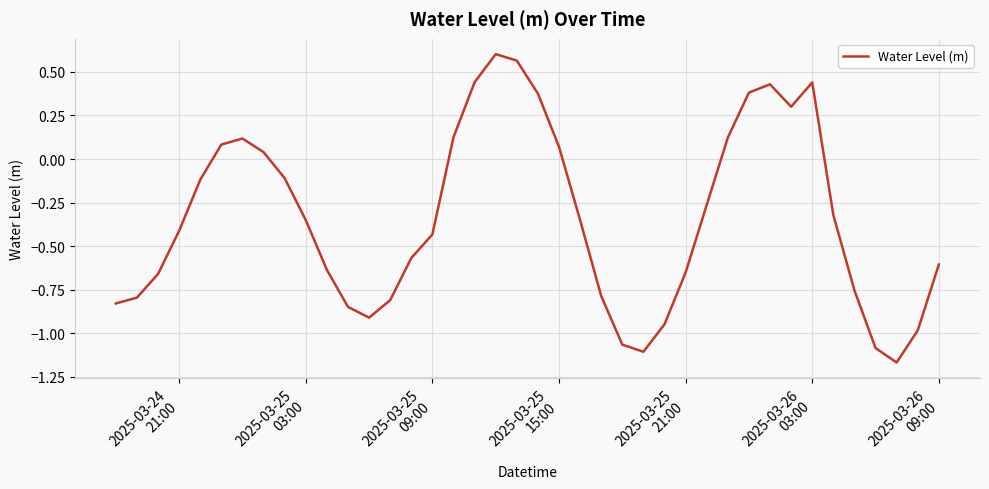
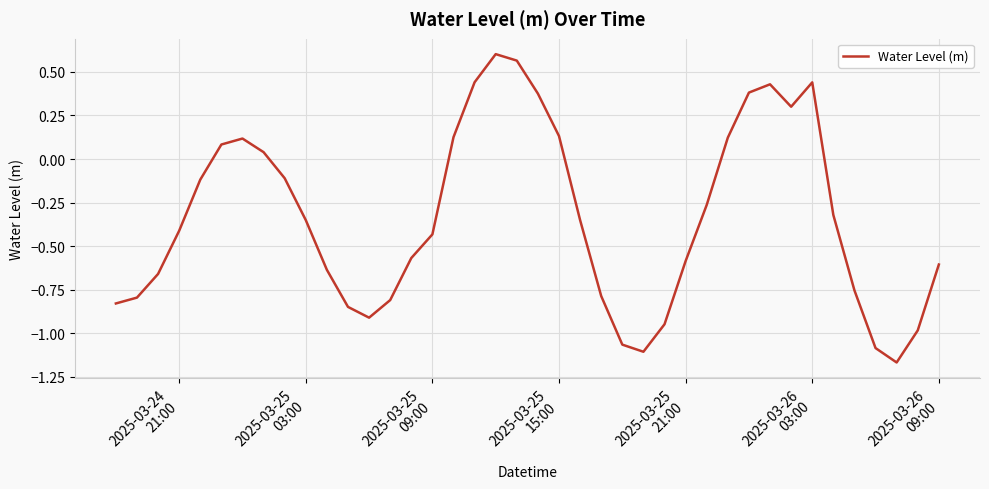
  {
    "2025-03-24 21:00": -0.41,
    "2025-03-25 03:00": -0.35,
    "2025-03-25 09:00": -0.43,
-   "2025-03-25 15:00": 0.07,
-   "2025-03-25 21:00": -0.65,
+   "2025-03-25 15:00": 0.13,
+   "2025-03-25 21:00": -0.59,
    "2025-03-26 03:00": 0.44,
    "2025-03-26 09:00": -0.61
  }
